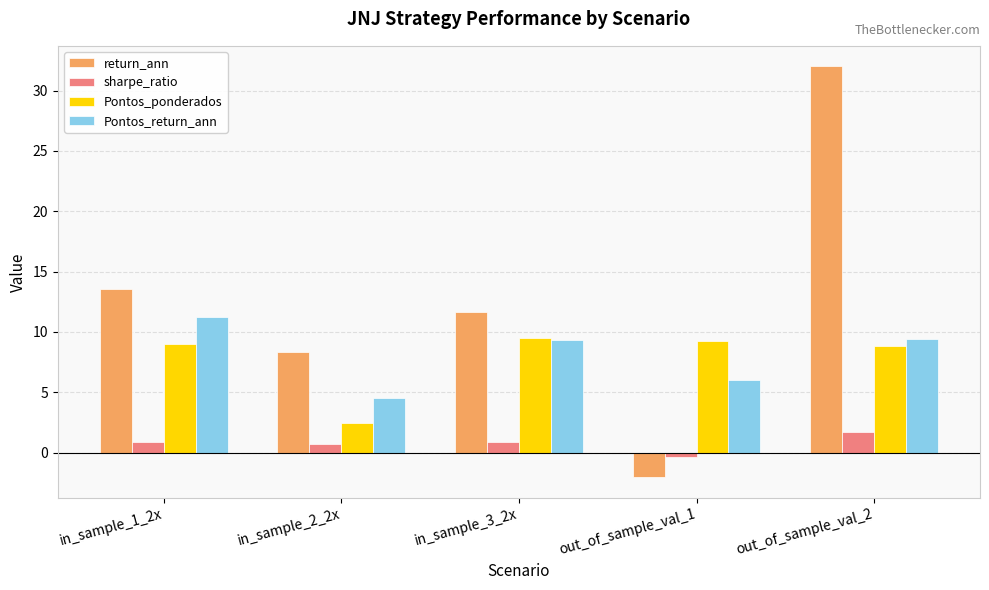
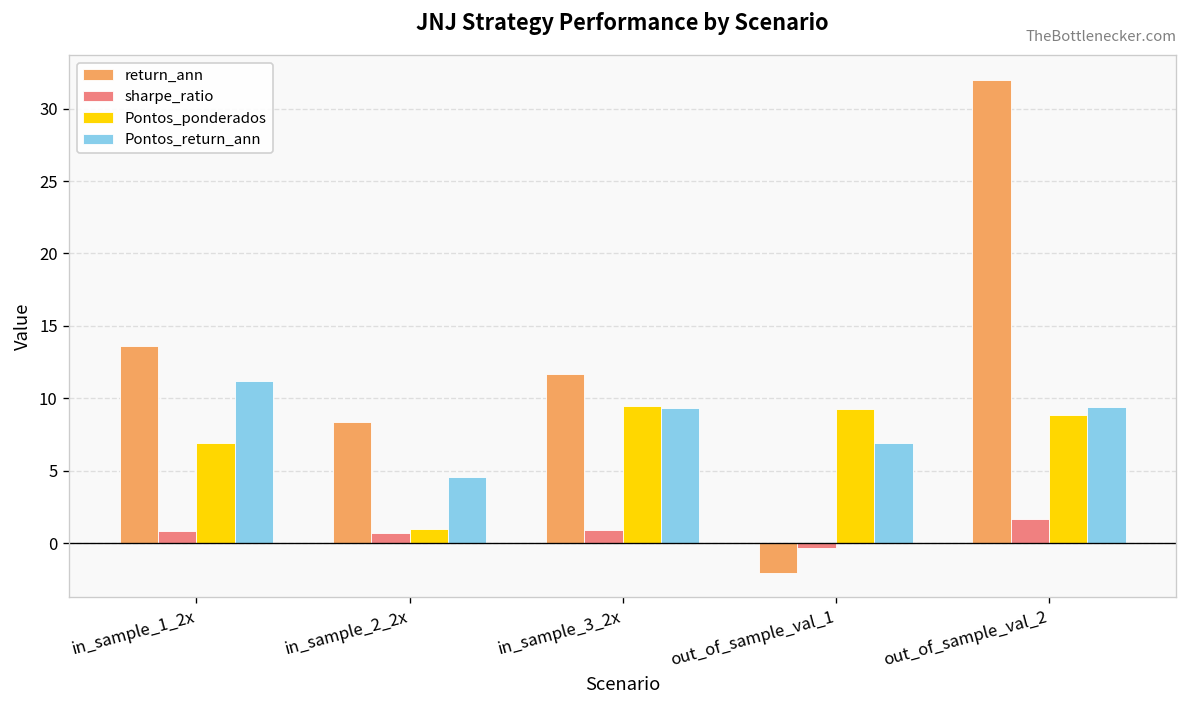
  {
    "Pontos_ponderados": {
-     "in_sample_1_2x": 9.0,
-     "in_sample_2_2x": 2.5,
+     "in_sample_1_2x": 6.9,
+     "in_sample_2_2x": 1.0,
      "in_sample_3_2x": 9.5,
      "out_of_sample_val_1": 9.2,
      "out_of_sample_val_2": 8.8
    },
    "Pontos_return_ann": {
      "in_sample_1_2x": 11.2,
      "in_sample_2_2x": 4.5,
      "in_sample_3_2x": 9.3,
-     "out_of_sample_val_1": 6.0,
+     "out_of_sample_val_1": 6.9,
      "out_of_sample_val_2": 9.4
    }
  }
